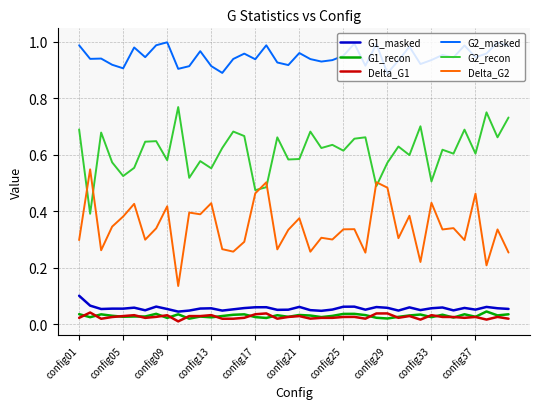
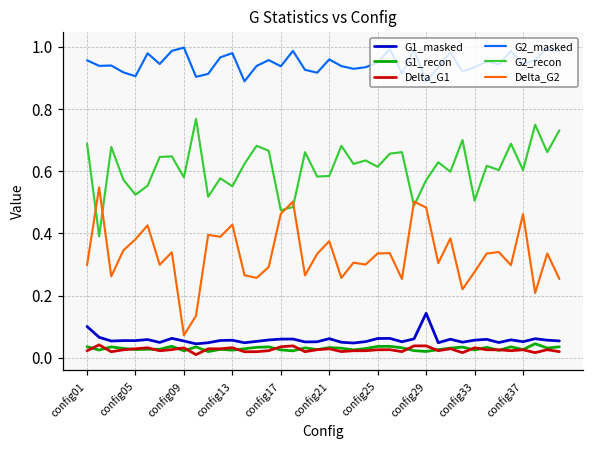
  {
    "G1_masked": {
      "config01": 0.10,
      "config05": 0.06,
      "config09": 0.05,
      "config13": 0.06,
      "config17": 0.06,
      "config21": 0.06,
      "config25": 0.06,
-     "config29": 0.06,
+     "config29": 0.14,
      "config33": 0.06,
      "config37": 0.05
    },
    "G1_recon": {
      "config01": 0.04,
      "config09": 0.02,
      "config17": 0.03,
      "config25": 0.04,
      "config29": 0.02
    },
    "Delta_G1": {
      "config01": 0.02,
      "config09": 0.03,
      "config17": 0.04,
      "config25": 0.03,
      "config29": 0.04
    },
    "G2_masked": {
-     "config01": 0.99,
+     "config01": 0.96,
      "config05": 0.91,
      "config09": 1.00,
-     "config13": 0.91,
+     "config13": 0.98,
      "config17": 0.94,
      "config21": 0.96
    },
    "G2_recon": {
      "config01": 0.69,
      "config05": 0.52,
      "config09": 0.58,
      "config13": 0.55,
      "config17": 0.47,
      "config21": 0.58,
      "config25": 0.61,
      "config29": 0.57,
      "config33": 0.51,
      "config37": 0.60
    },
    "Delta_G2": {
      "config01": 0.30,
      "config05": 0.38,
-     "config09": 0.42,
+     "config09": 0.07,
      "config13": 0.43,
      "config17": 0.46,
      "config21": 0.38,
      "config25": 0.34,
      "config29": 0.48,
-     "config33": 0.43,
+     "config33": 0.28,
      "config37": 0.46
    }
  }
